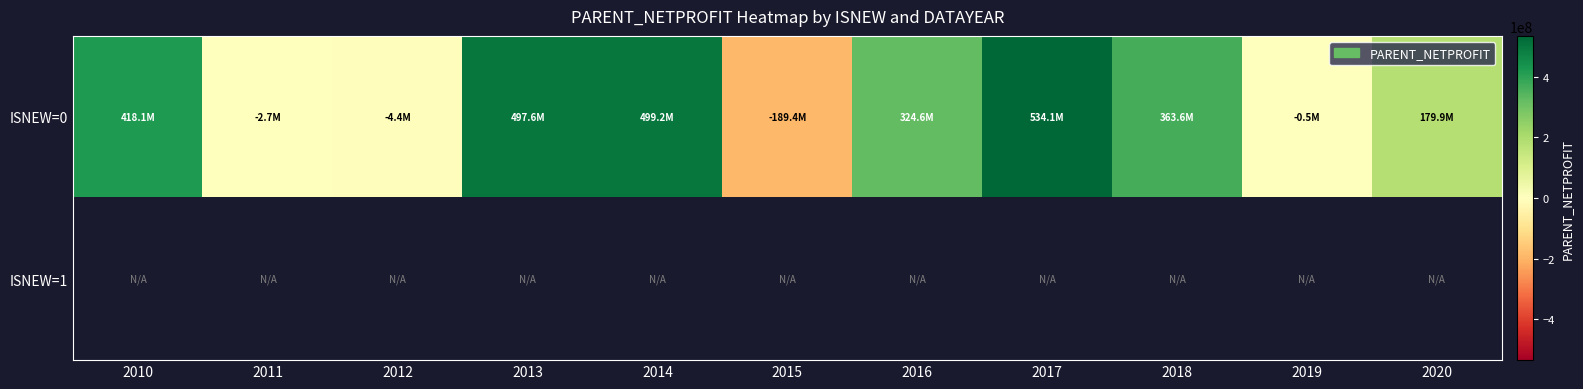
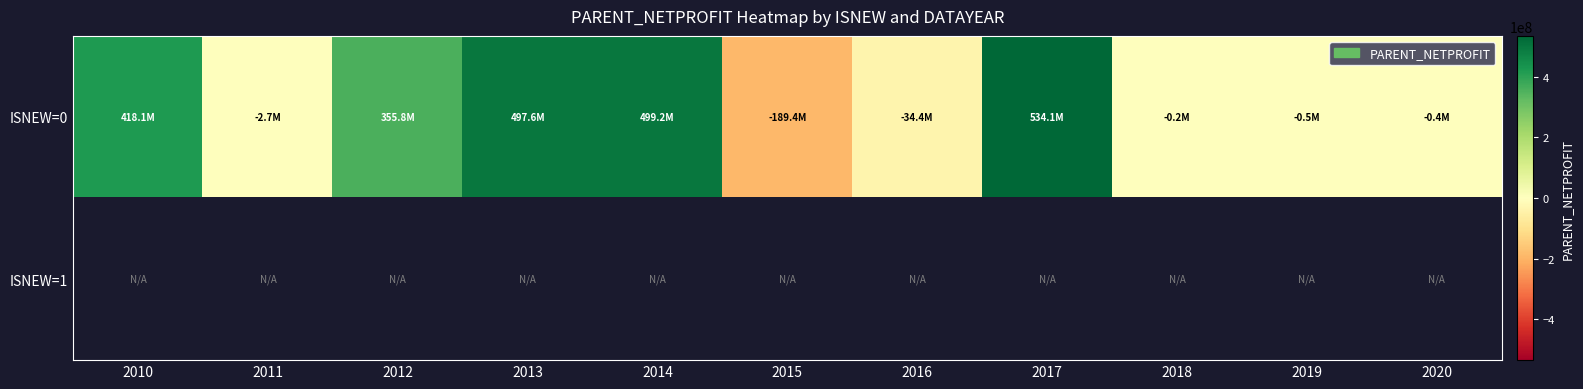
  {
    "ISNEW=0": {
      "2010": "418.1M",
      "2011": "-2.7M",
-     "2012": "-4.4M",
+     "2012": "355.8M",
      "2013": "497.6M",
      "2014": "499.2M",
      "2015": "-189.4M",
-     "2016": "324.6M",
+     "2016": "-34.4M",
      "2017": "534.1M",
-     "2018": "363.6M",
+     "2018": "-0.2M",
      "2019": "-0.5M",
-     "2020": "179.9M"
+     "2020": "-0.4M"
    }
  }
